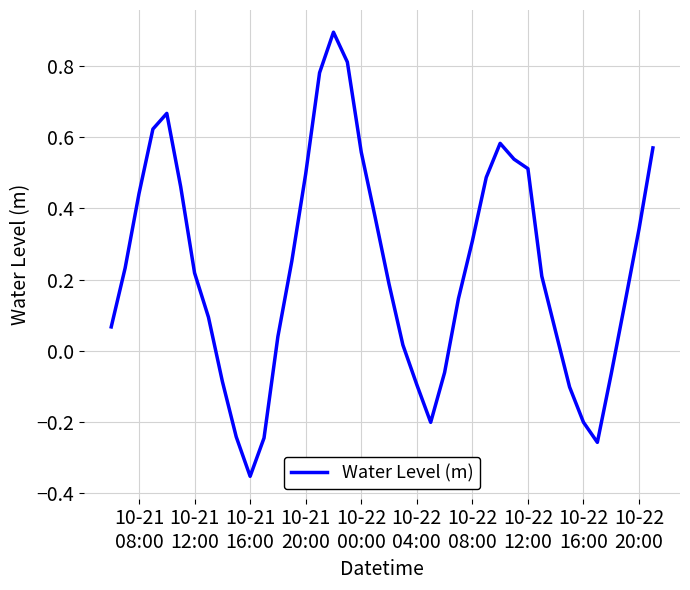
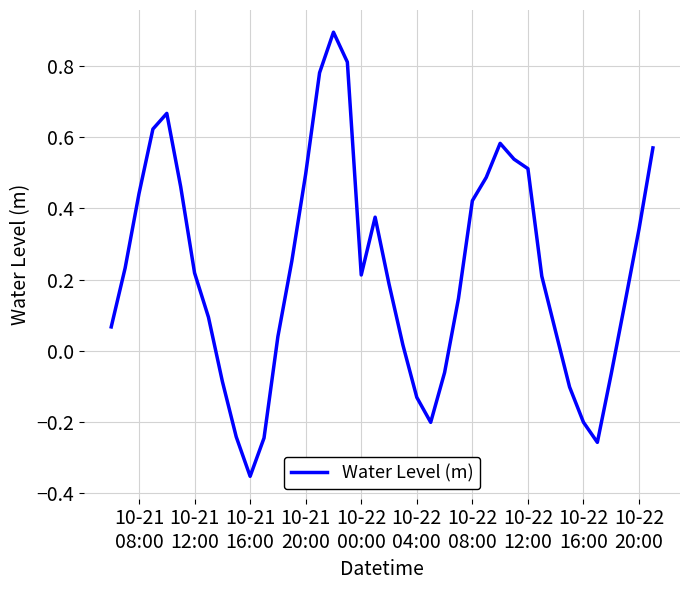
  {
    "10-21 08:00": 0.44,
    "10-21 12:00": 0.22,
    "10-21 16:00": -0.35,
    "10-21 20:00": 0.50,
-   "10-22 00:00": 0.56,
-   "10-22 04:00": -0.09,
-   "10-22 08:00": 0.31,
+   "10-22 00:00": 0.21,
+   "10-22 04:00": -0.13,
+   "10-22 08:00": 0.42,
    "10-22 12:00": 0.51,
    "10-22 16:00": -0.20,
    "10-22 20:00": 0.34
  }
